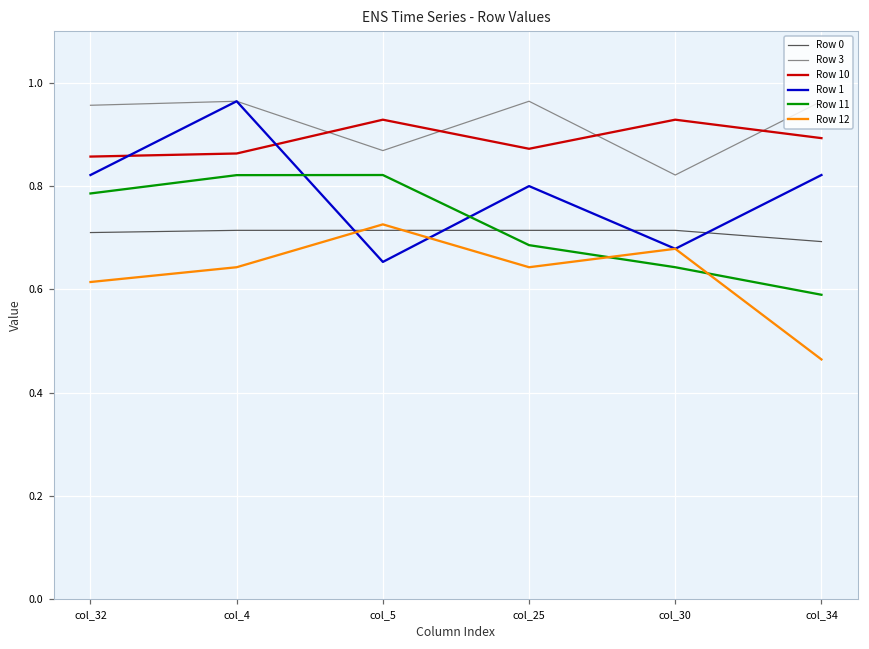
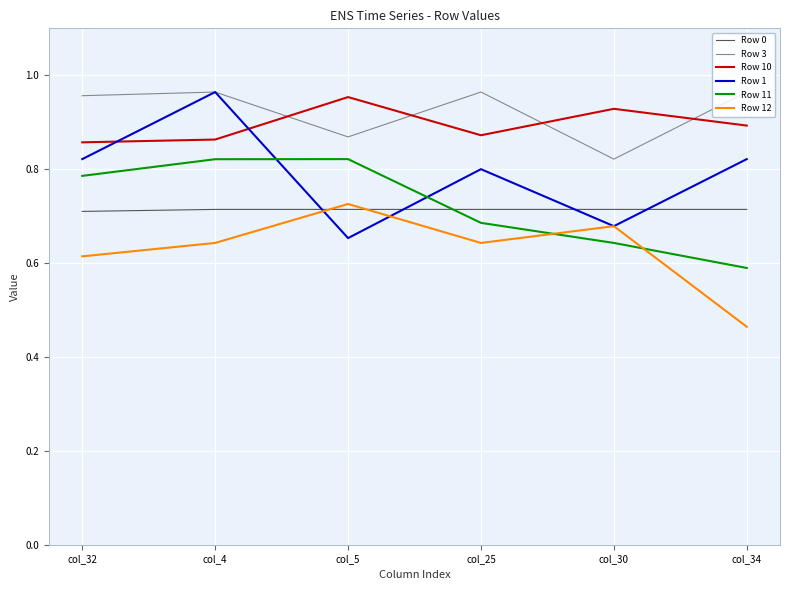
  {
    "Row 0": {
      "col_32": 0.71,
      "col_4": 0.71,
      "col_5": 0.71,
      "col_25": 0.71,
      "col_30": 0.71,
-     "col_34": 0.69
+     "col_34": 0.71
    },
    "Row 3": {
      "col_32": 0.96,
      "col_5": 0.87,
      "col_25": 0.96,
      "col_30": 0.82
    },
    "Row 10": {
      "col_32": 0.86,
      "col_4": 0.86,
-     "col_5": 0.93,
+     "col_5": 0.95,
      "col_25": 0.87,
      "col_30": 0.93,
      "col_34": 0.89
    },
    "Row 1": {
      "col_32": 0.82,
      "col_5": 0.65,
      "col_25": 0.80,
      "col_34": 0.82
    },
    "Row 11": {
      "col_32": 0.79,
      "col_4": 0.82,
      "col_5": 0.82,
      "col_25": 0.69,
      "col_30": 0.64,
      "col_34": 0.59
    },
    "Row 12": {
      "col_32": 0.61,
      "col_4": 0.64,
      "col_5": 0.73,
      "col_25": 0.64,
      "col_34": 0.46
    }
  }
